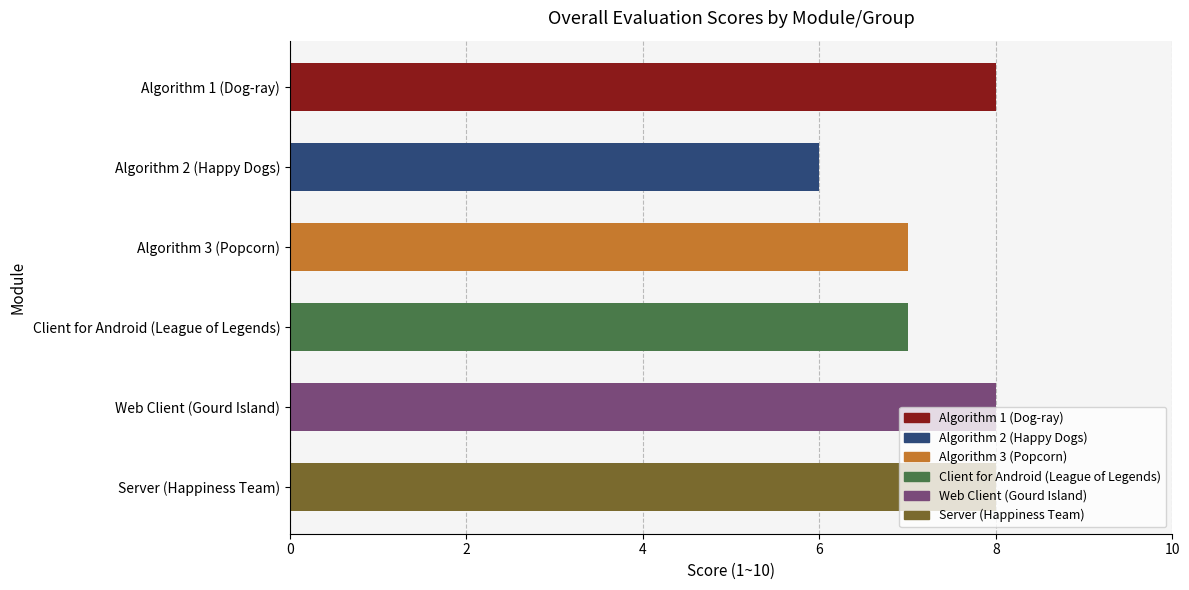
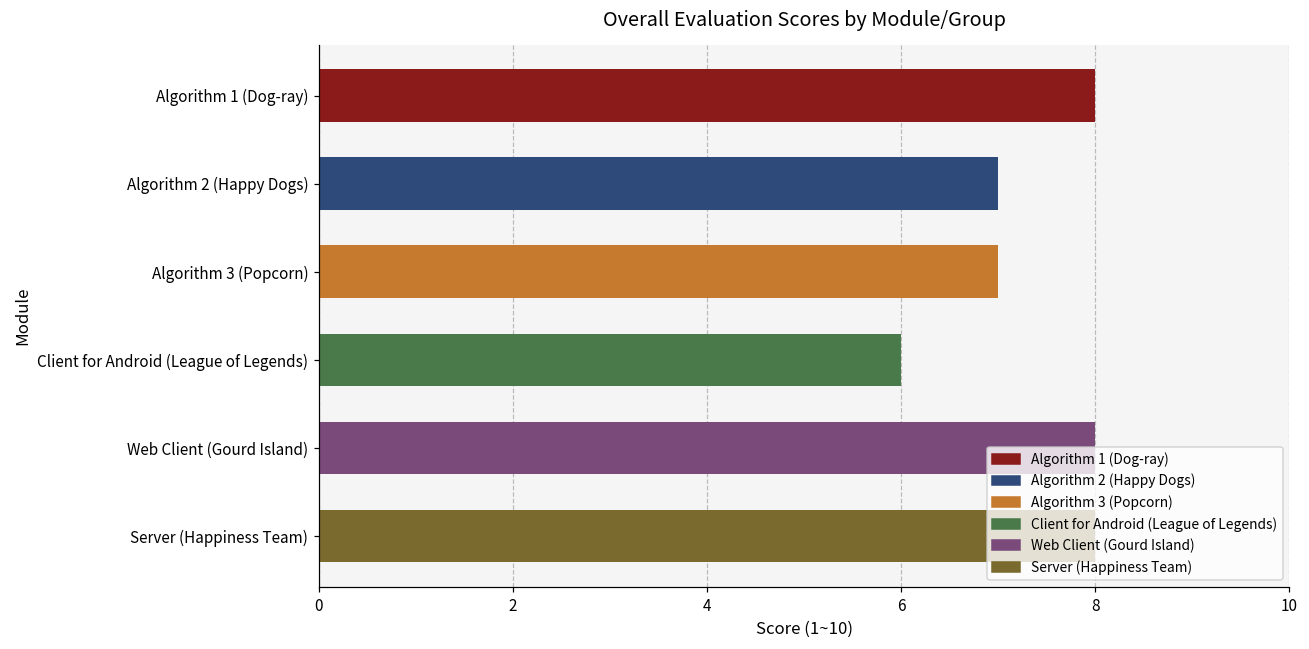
  {
    "Algorithm 1 (Dog-ray)": 8,
-   "Algorithm 2 (Happy Dogs)": 6,
+   "Algorithm 2 (Happy Dogs)": 7,
    "Algorithm 3 (Popcorn)": 7,
-   "Client for Android (League of Legends)": 7
+   "Client for Android (League of Legends)": 6
  }
